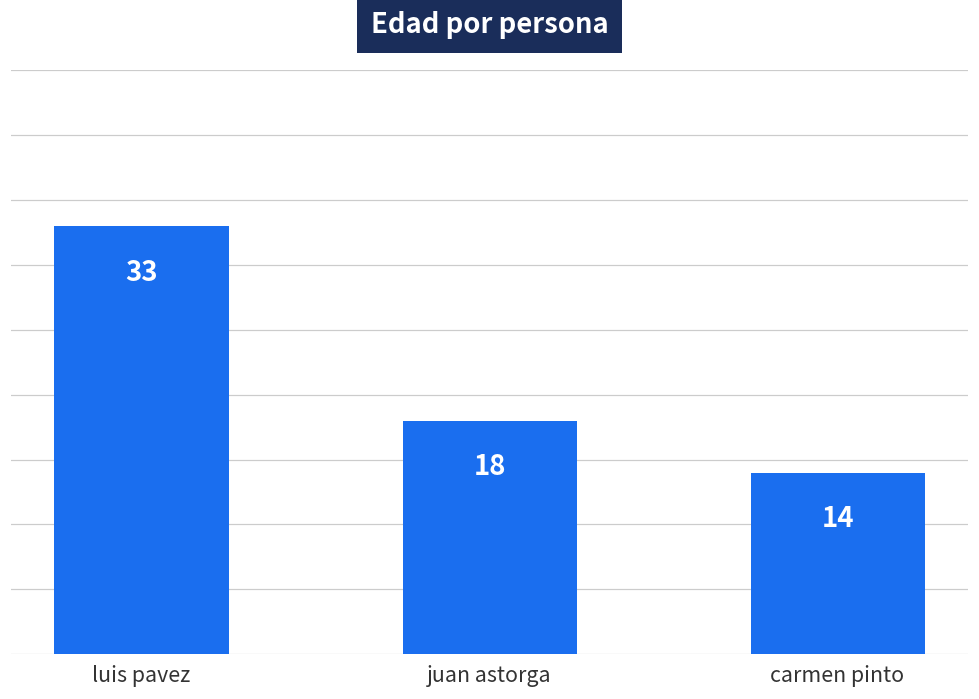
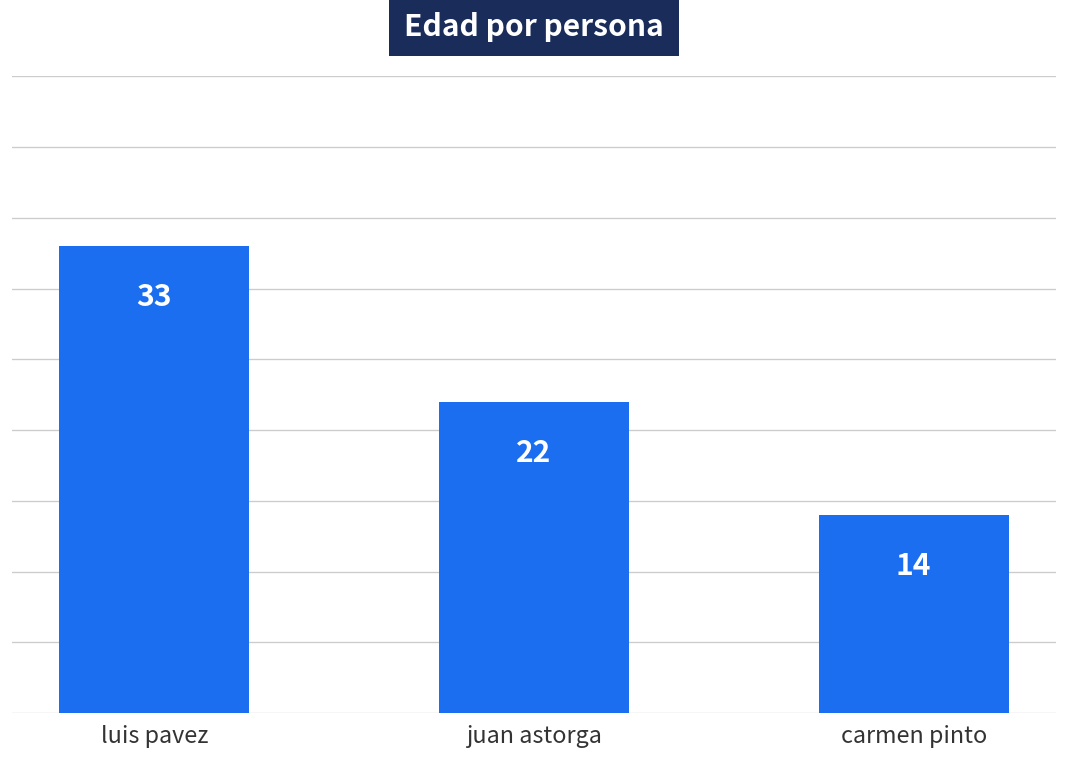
  {
    "luis pavez": 33,
-   "juan astorga": 18,
+   "juan astorga": 22,
    "carmen pinto": 14
  }
